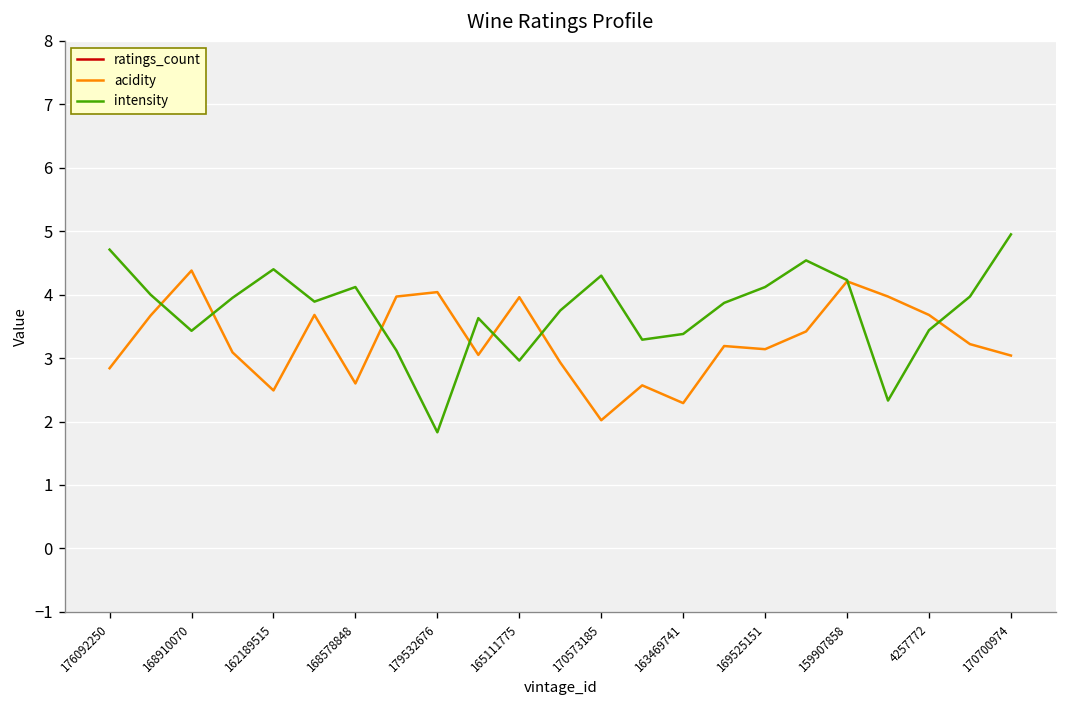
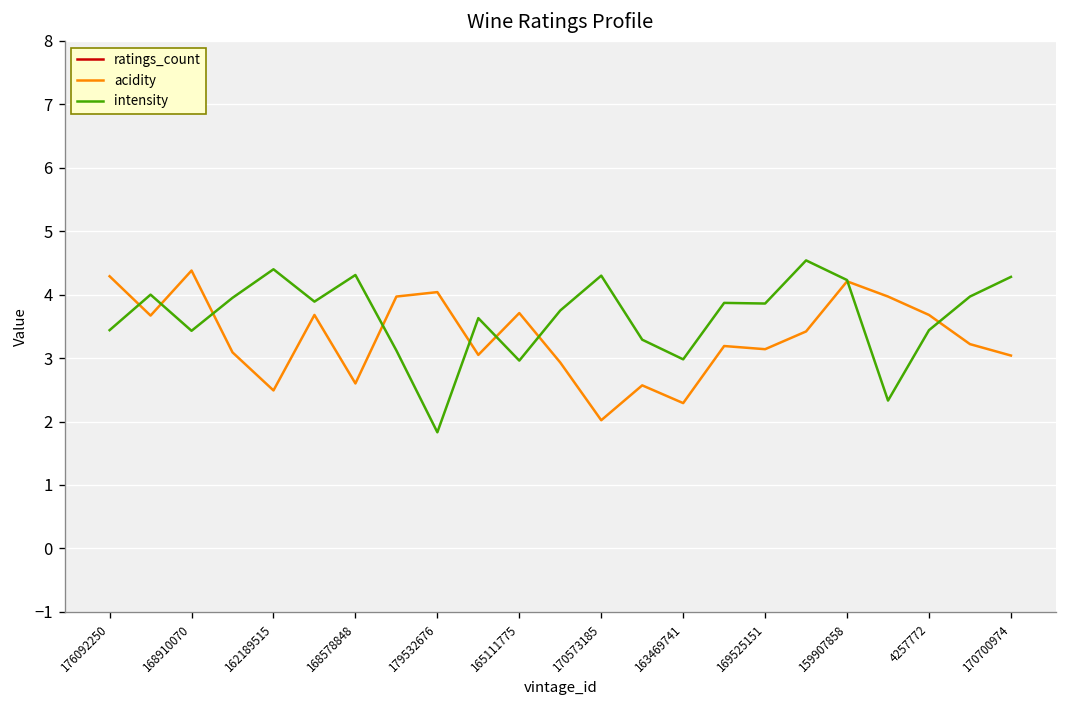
  {
    "acidity": {
-     "176092250": 2.8,
+     "176092250": 4.3,
      "168910070": 4.4,
      "162189515": 2.5,
      "168578848": 2.6,
      "179532676": 4.0,
-     "165111775": 4.0,
+     "165111775": 3.7,
      "170573185": 2.0,
      "163469741": 2.3,
      "169525151": 3.1,
      "4257772": 3.7,
      "170700974": 3.0
    },
    "intensity": {
-     "176092250": 4.7,
+     "176092250": 3.4,
      "168910070": 3.4,
      "162189515": 4.4,
-     "168578848": 4.1,
+     "168578848": 4.3,
      "179532676": 1.8,
      "165111775": 3.0,
      "170573185": 4.3,
-     "163469741": 3.4,
-     "169525151": 4.1,
+     "163469741": 3.0,
+     "169525151": 3.9,
      "4257772": 3.4,
-     "170700974": 5.0
+     "170700974": 4.3
    }
  }
